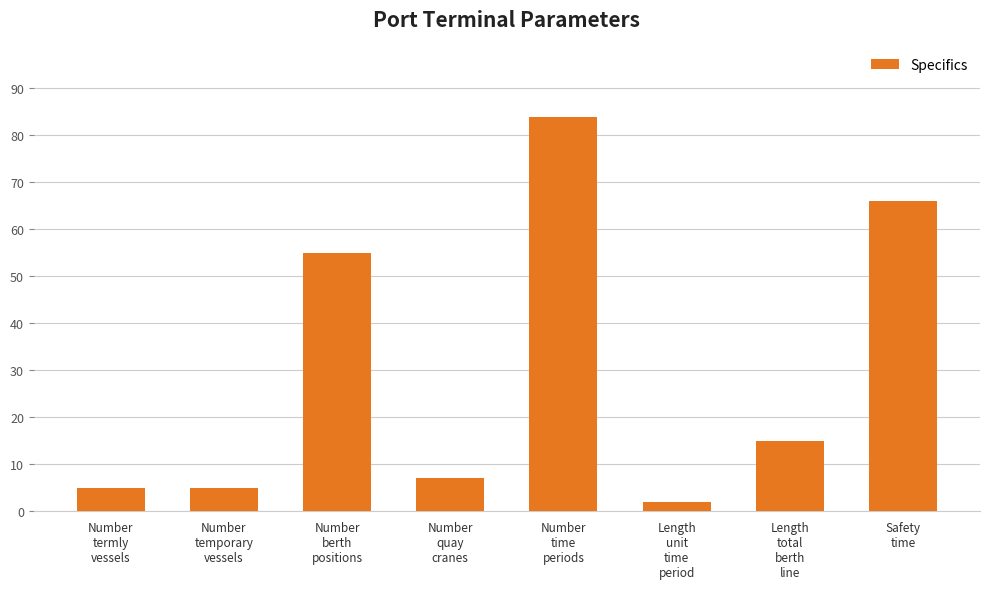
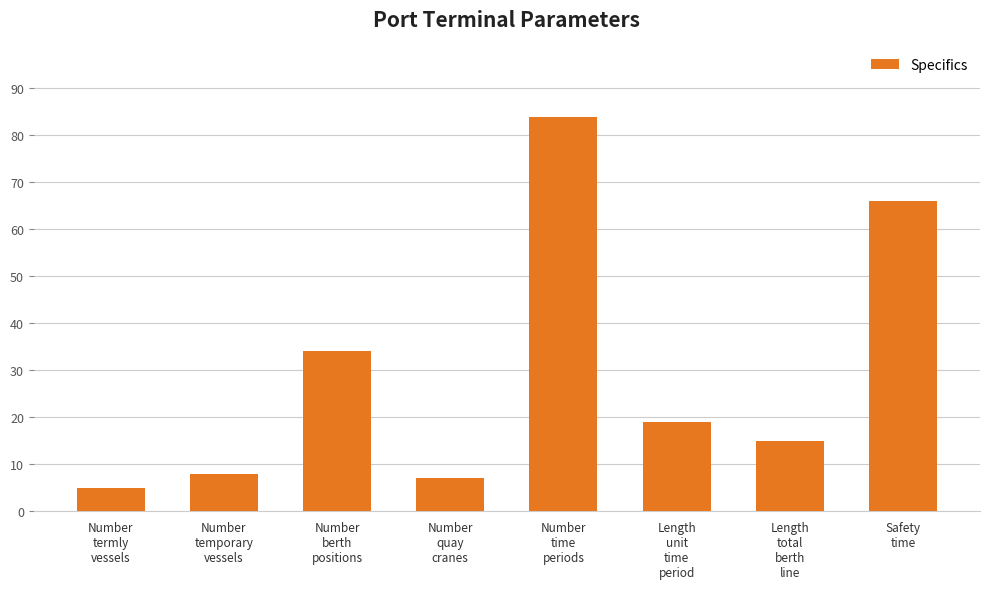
  {
    "Number termly vessels": 5,
-   "Number temporary vessels": 5,
-   "Number berth positions": 55,
+   "Number temporary vessels": 8,
+   "Number berth positions": 34,
    "Number quay cranes": 7,
    "Number time periods": 84,
-   "Length unit time period": 2,
+   "Length unit time period": 19,
    "Length total berth line": 15,
    "Safety time": 66
  }
